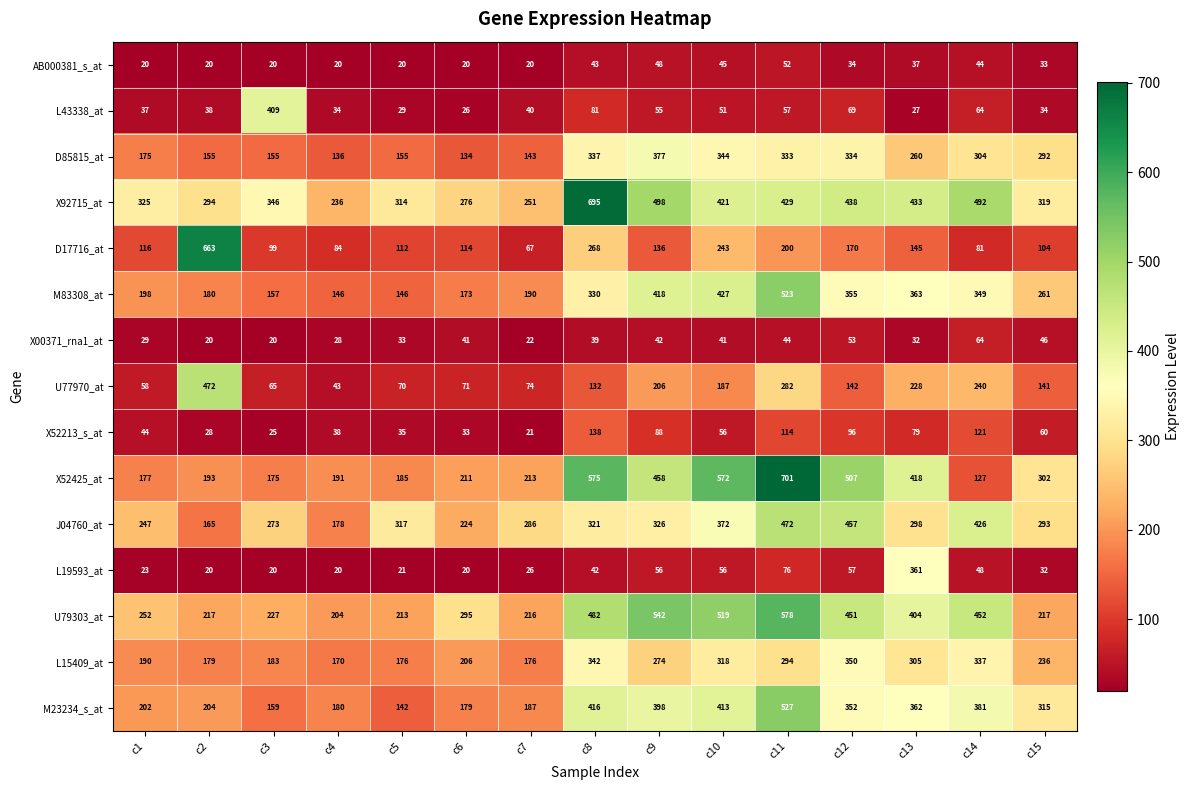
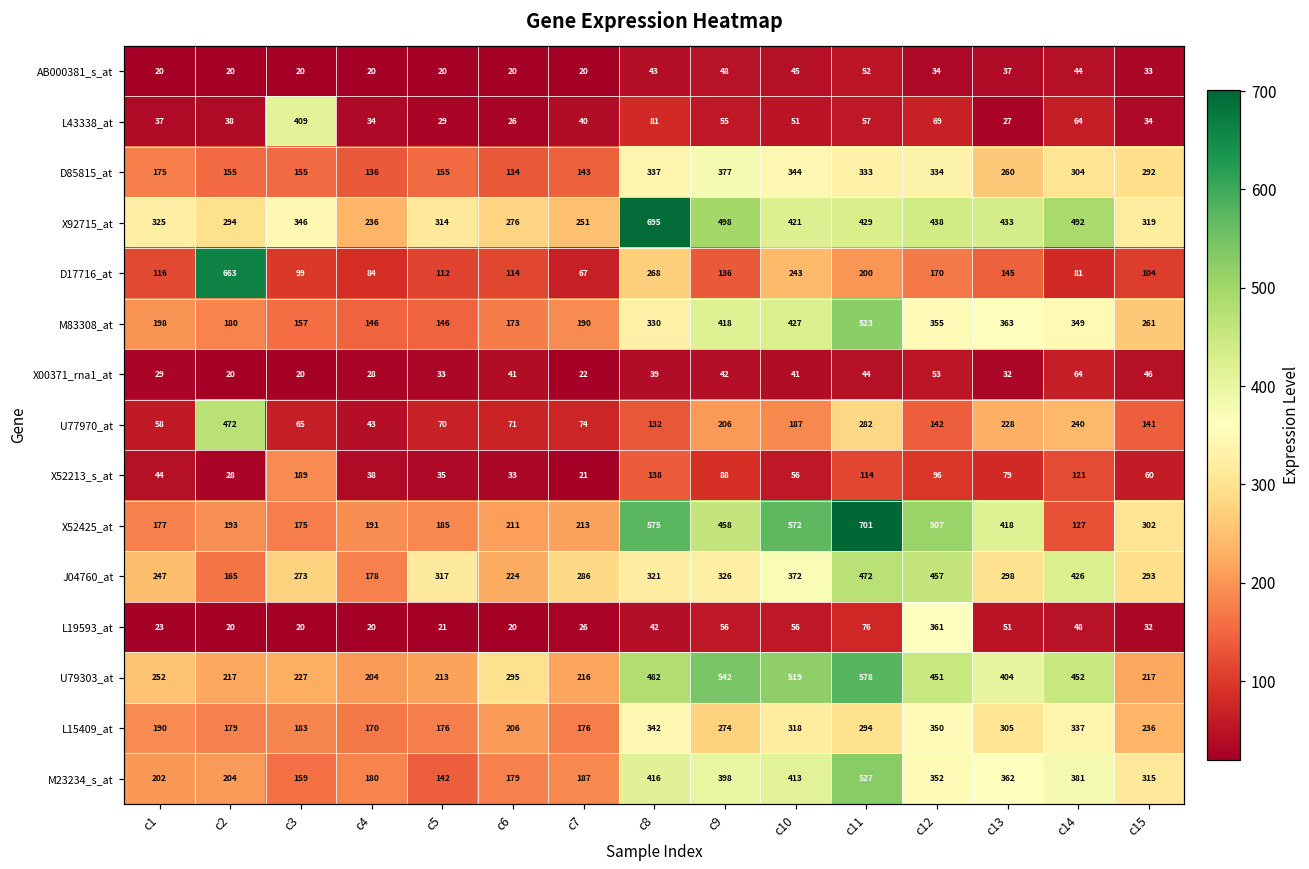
  {
    "X52213_s_at": {
      "c1": 44,
      "c2": 28,
-     "c3": 25,
+     "c3": 189,
      "c4": 38,
      "c5": 35,
      "c6": 33,
      "c7": 21,
      "c8": 138,
      "c9": 88,
      "c10": 56,
      "c11": 114,
      "c12": 96,
      "c13": 79,
      "c14": 121,
      "c15": 60
    },
    "L19593_at": {
      "c1": 23,
      "c2": 20,
      "c3": 20,
      "c4": 20,
      "c5": 21,
      "c6": 20,
      "c7": 26,
      "c8": 42,
      "c9": 56,
      "c10": 56,
      "c11": 76,
-     "c12": 57,
-     "c13": 361,
+     "c12": 361,
+     "c13": 51,
      "c14": 48,
      "c15": 32
    }
  }
